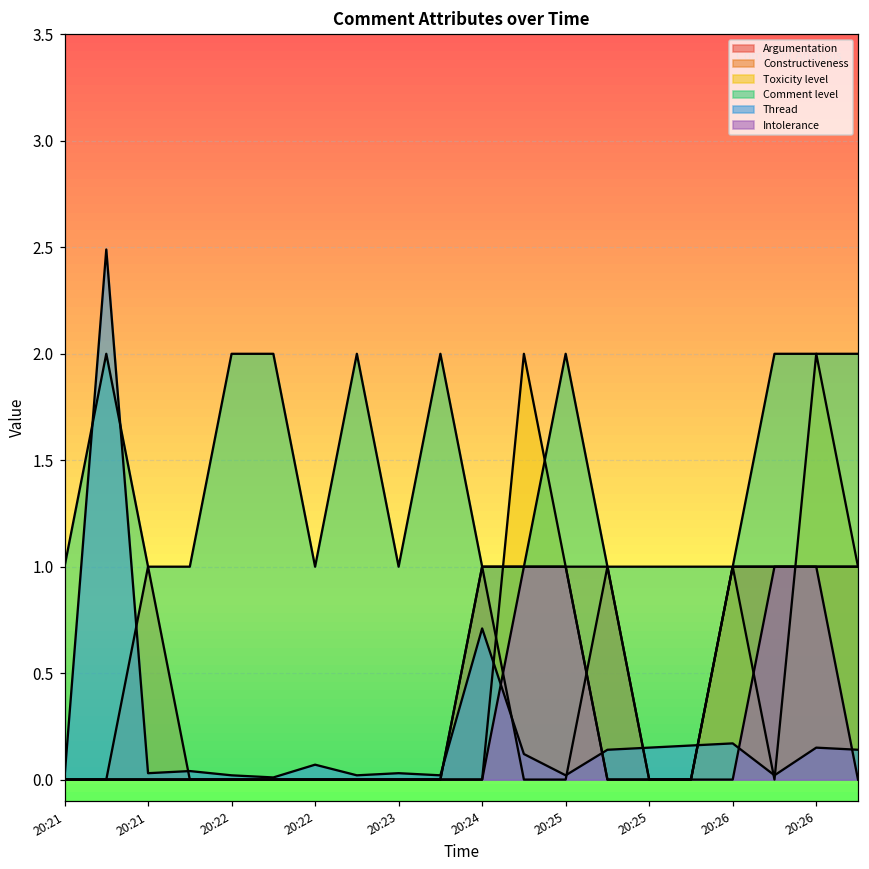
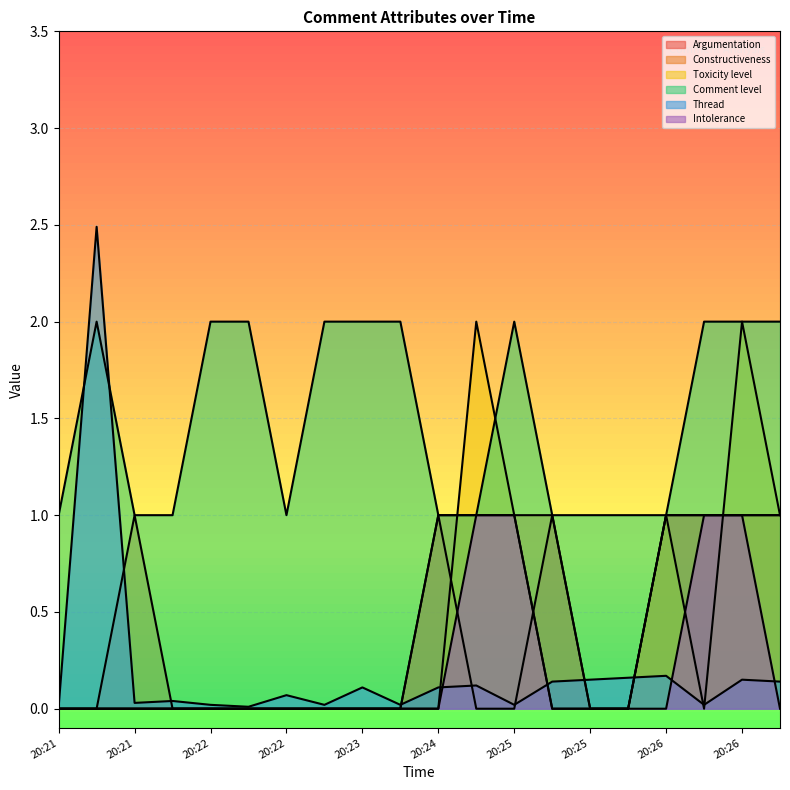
  {
    "Comment level": {
-     "20:23": 1
+     "20:23": 2
    },
    "Thread": {
-     "20:23": 0.03,
-     "20:24": 0.71
+     "20:23": 0.11,
+     "20:24": 0.11
    }
  }
